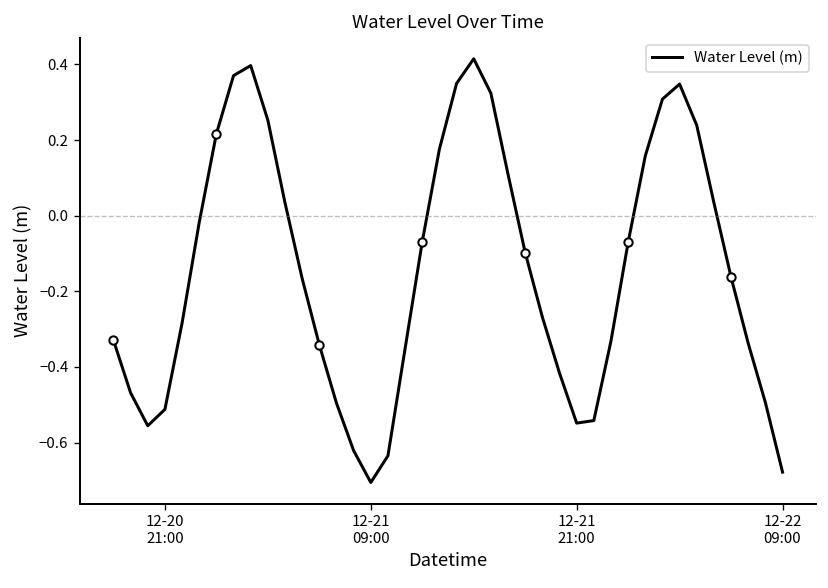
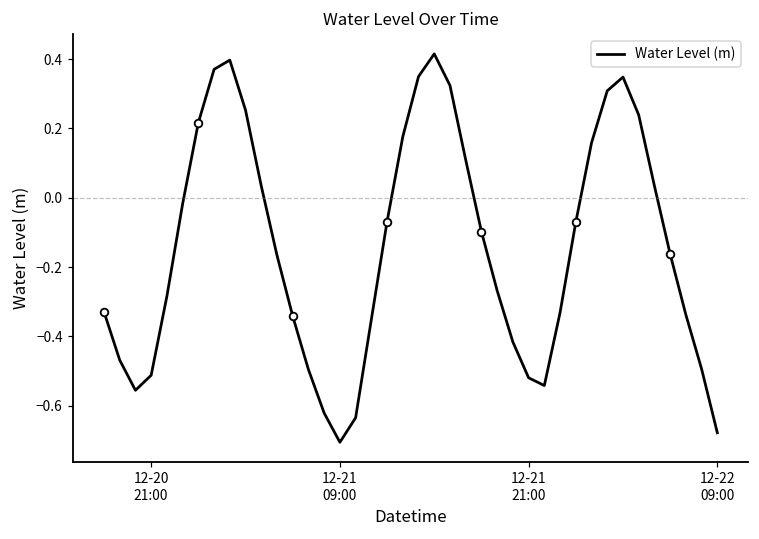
  {
    "Water Level (m)": {
      "12-20 21:00": -0.51,
      "12-21 09:00": -0.71,
-     "12-21 21:00": -0.55,
+     "12-21 21:00": -0.52,
      "12-22 09:00": -0.68
    }
  }
